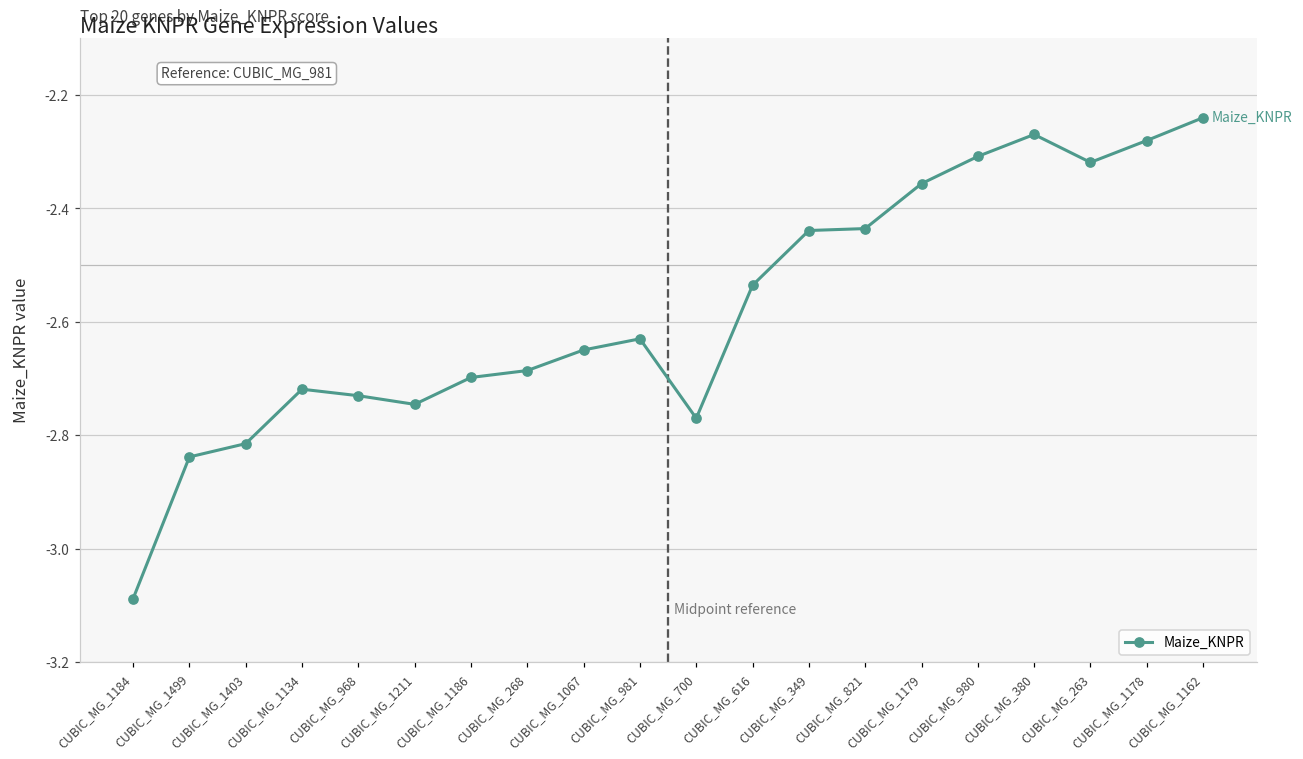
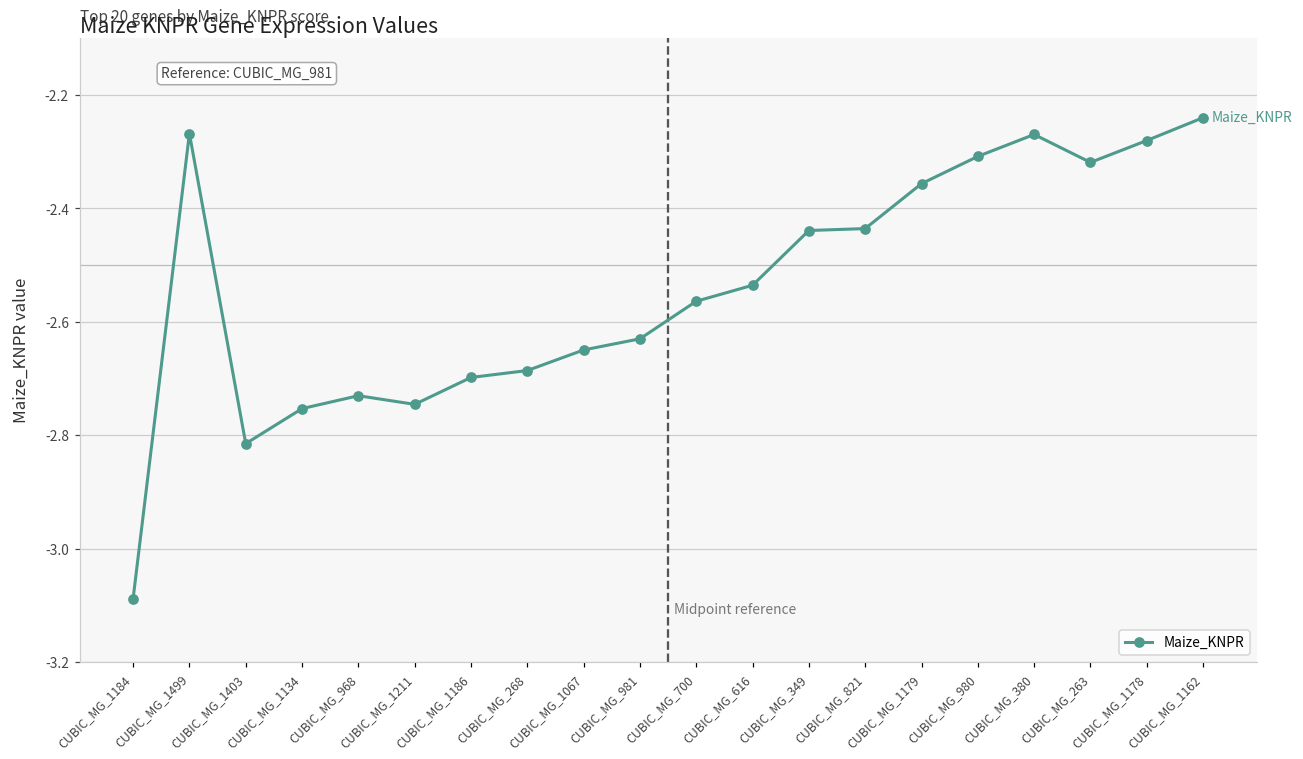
  {
    "CUBIC_MG_1184": -3.09,
-   "CUBIC_MG_1499": -2.84,
+   "CUBIC_MG_1499": -2.27,
    "CUBIC_MG_1403": -2.81,
-   "CUBIC_MG_1134": -2.72,
+   "CUBIC_MG_1134": -2.75,
    "CUBIC_MG_968": -2.73,
    "CUBIC_MG_1211": -2.75,
    "CUBIC_MG_1186": -2.70,
    "CUBIC_MG_268": -2.69,
    "CUBIC_MG_1067": -2.65,
    "CUBIC_MG_981": -2.63,
-   "CUBIC_MG_700": -2.77,
+   "CUBIC_MG_700": -2.56,
    "CUBIC_MG_616": -2.54,
    "CUBIC_MG_349": -2.44,
    "CUBIC_MG_821": -2.44,
    "CUBIC_MG_1179": -2.36,
    "CUBIC_MG_980": -2.31,
    "CUBIC_MG_380": -2.27,
    "CUBIC_MG_263": -2.32,
    "CUBIC_MG_1178": -2.28,
    "CUBIC_MG_1162": -2.24
  }
